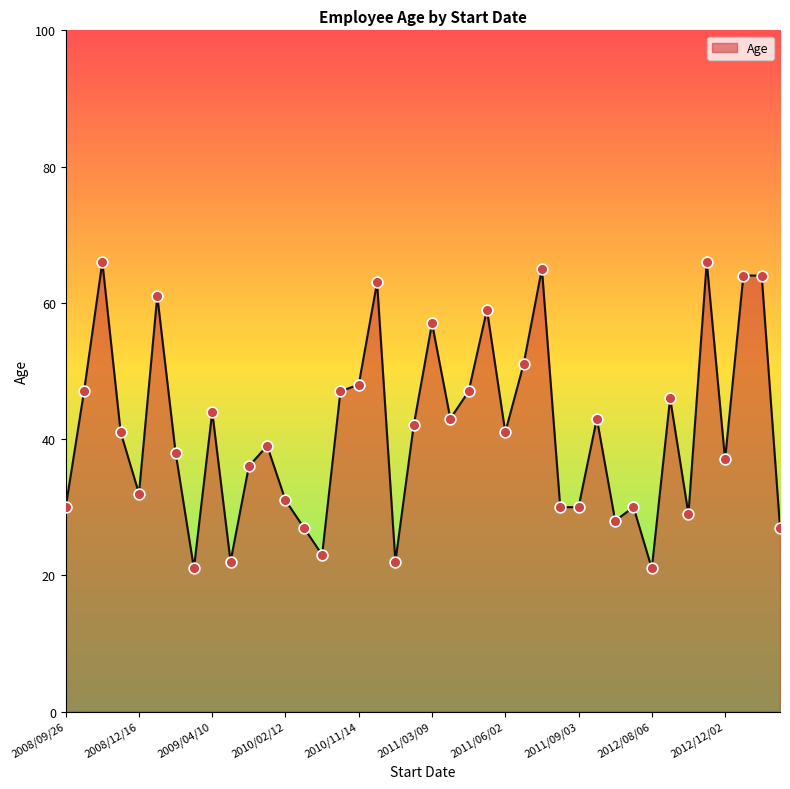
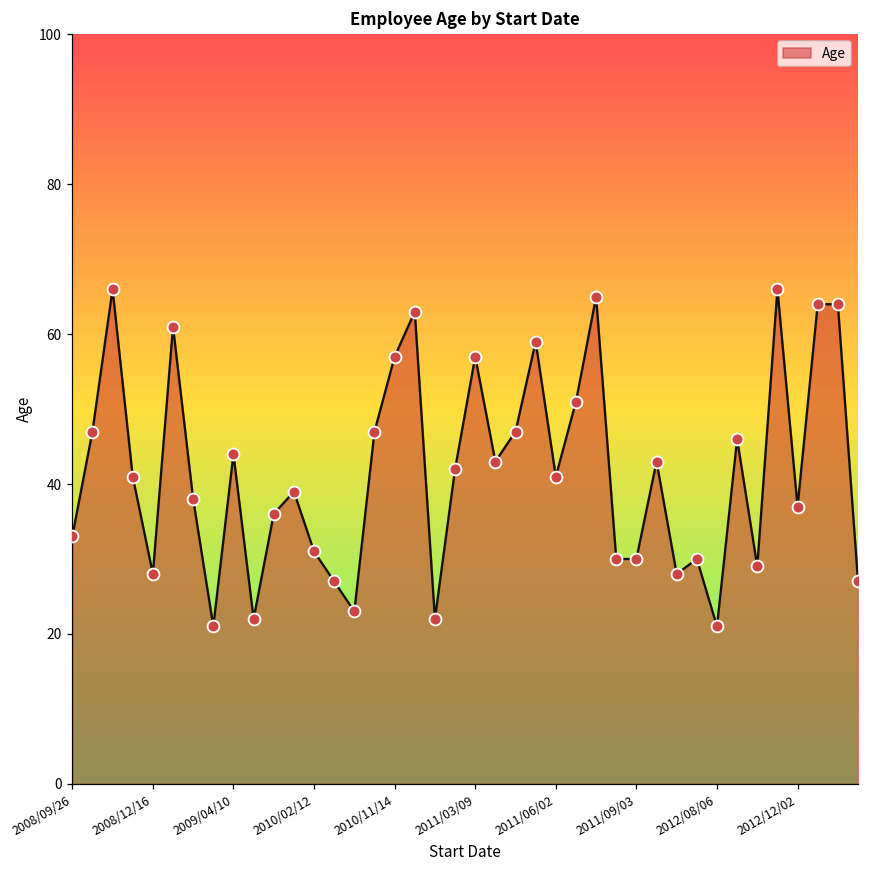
  {
-   "2008/09/26": 30,
-   "2008/12/16": 32,
+   "2008/09/26": 33,
+   "2008/12/16": 28,
    "2009/04/10": 44,
    "2010/02/12": 31,
-   "2010/11/14": 48,
+   "2010/11/14": 57,
    "2011/03/09": 57,
    "2011/06/02": 41,
    "2011/09/03": 30,
    "2012/08/06": 21,
    "2012/12/02": 37
  }
